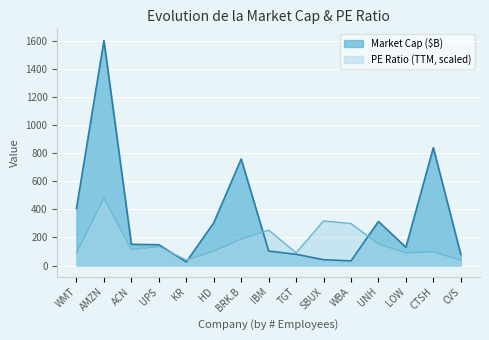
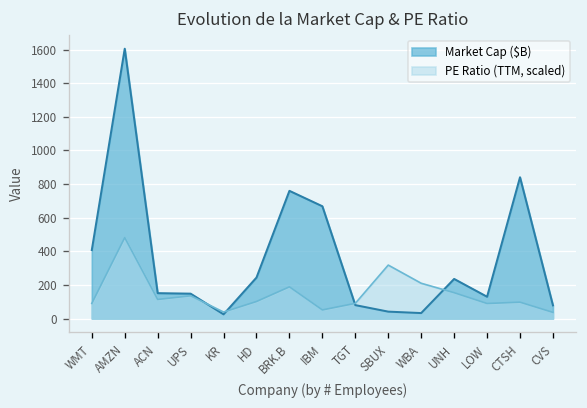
  {
    "Market Cap ($B)": {
      "WMT": 410,
      "AMZN": 1610,
      "ACN": 150,
-     "HD": 300,
+     "HD": 240,
      "BRK.B": 760,
-     "IBM": 100,
+     "IBM": 670,
      "SBUX": 40,
      "WBA": 30,
-     "UNH": 310,
+     "UNH": 240,
      "LOW": 130,
      "CTSH": 840,
      "CVS": 80
    },
    "PE Ratio (TTM, scaled)": {
      "WMT": 90,
      "AMZN": 480,
      "ACN": 110,
      "HD": 100,
      "BRK.B": 190,
-     "IBM": 250,
+     "IBM": 50,
      "SBUX": 320,
-     "WBA": 300,
+     "WBA": 210,
      "UNH": 150,
      "LOW": 90,
      "CTSH": 100,
      "CVS": 40
    }
  }
